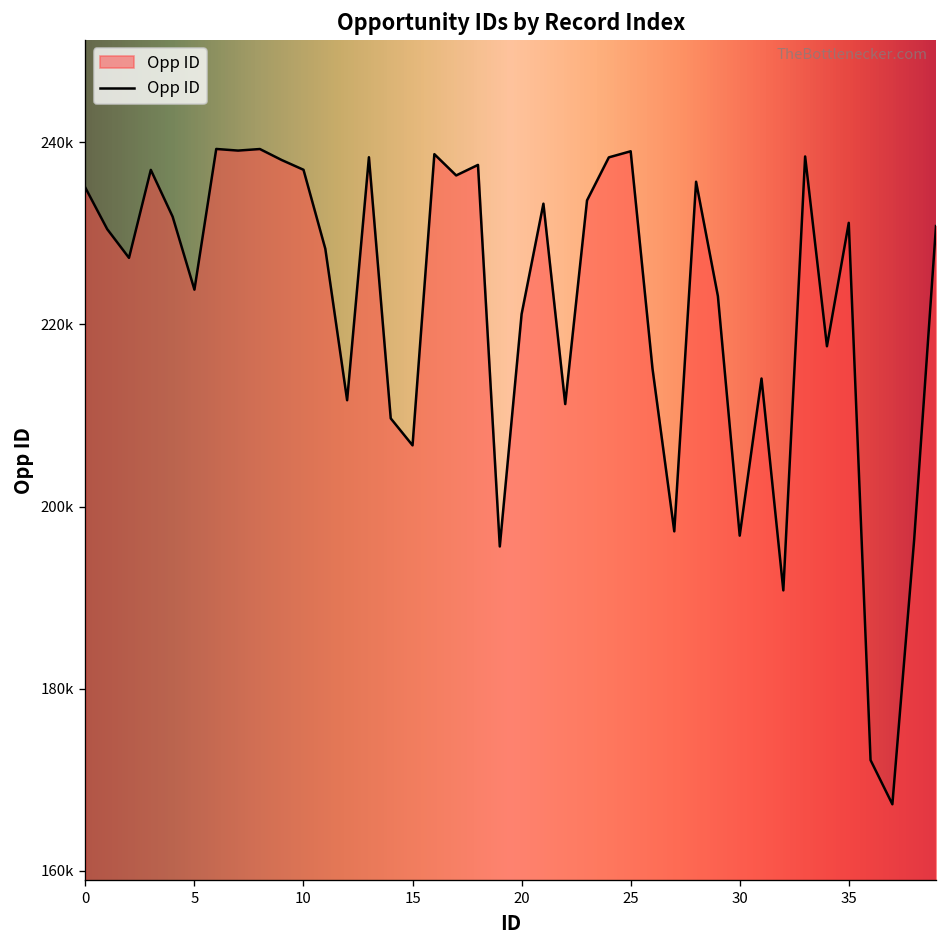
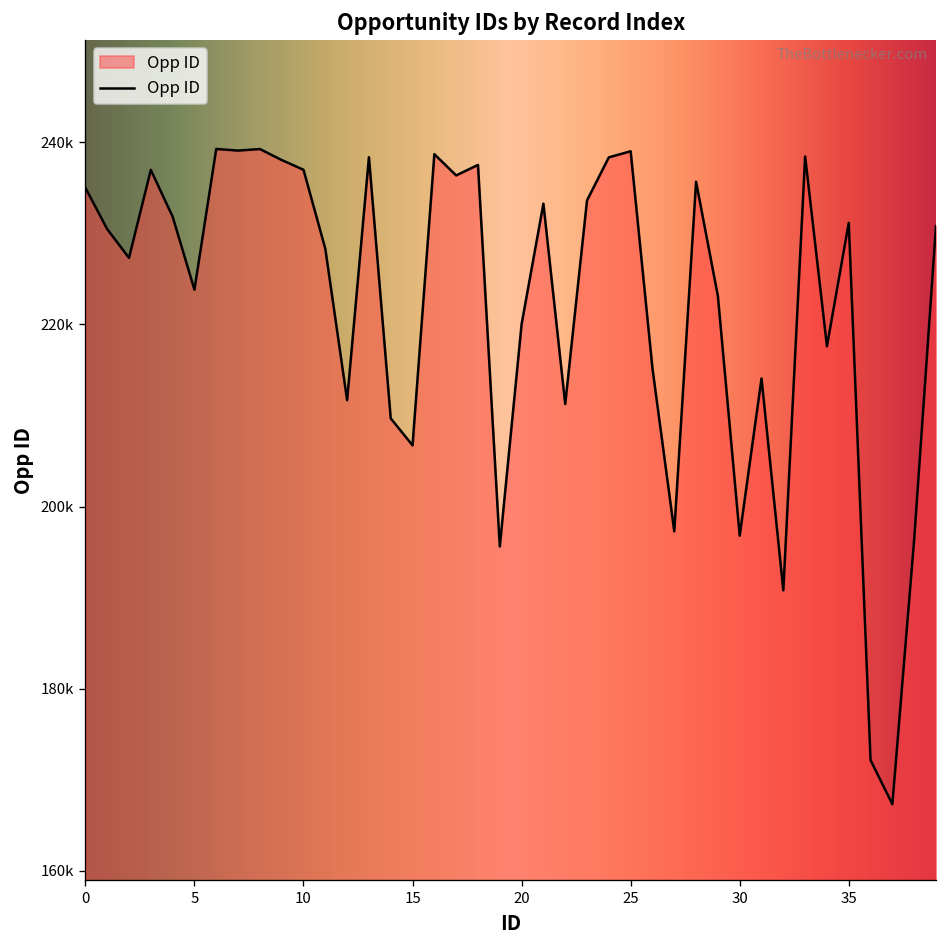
  {
    "0": 235000,
    "5": 224000,
    "10": 237000,
    "15": 207000,
-   "20": 221000,
+   "20": 220000,
    "25": 239000,
    "30": 197000,
    "35": 231000
  }
